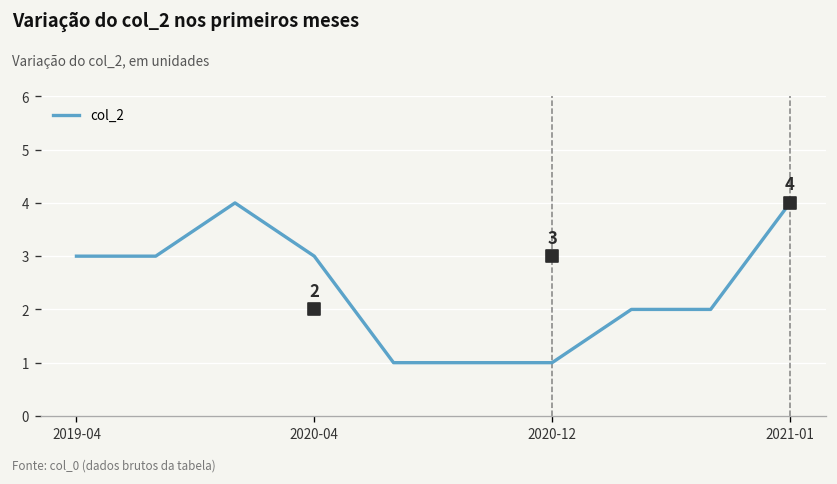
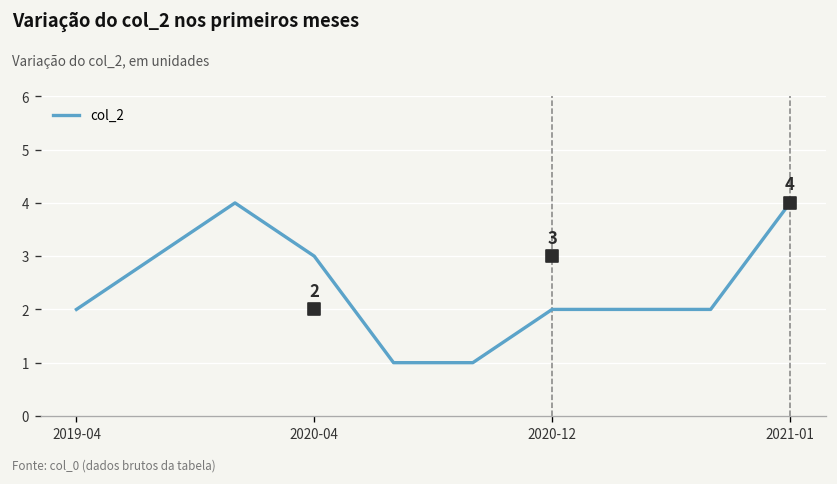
  {
    "col_2": {
-     "2019-04": 3,
-     "2020-12": 1
+     "2019-04": 2,
+     "2020-12": 2
    }
  }
